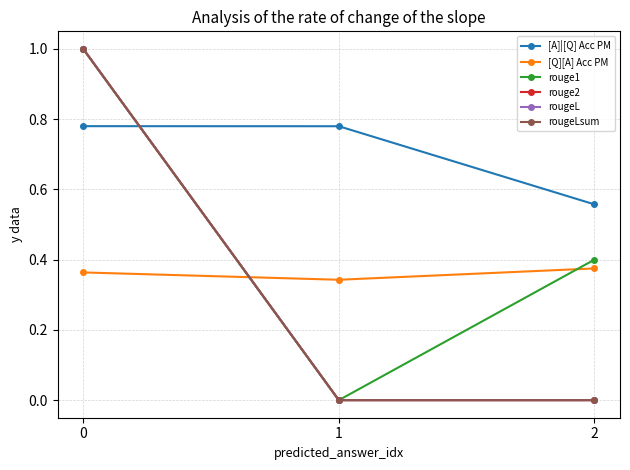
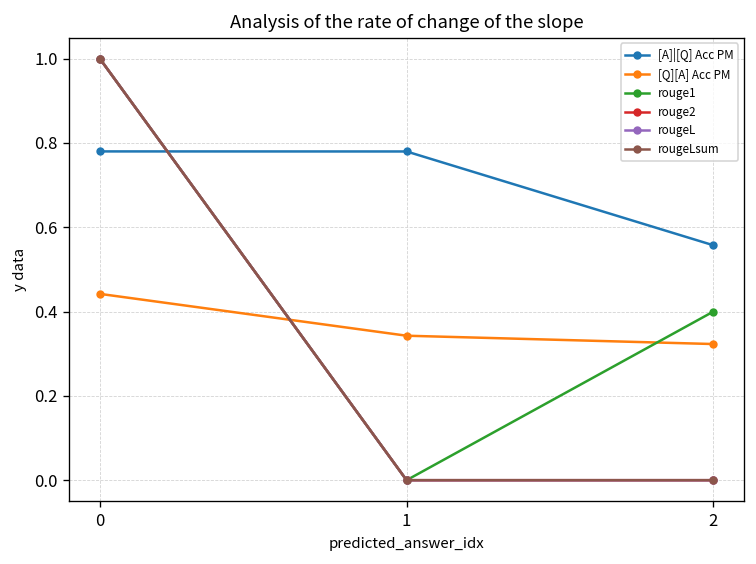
  {
    "[A]|[Q] Acc PM": {
      "0": 0.78,
      "1": 0.78,
      "2": 0.56
    },
    "[Q][A] Acc PM": {
-     "0": 0.36,
+     "0": 0.44,
      "1": 0.34,
-     "2": 0.38
+     "2": 0.32
    },
    "rouge1": {
      "2": 0.40
    },
    "rougeLsum": {
      "2": 0.00
    }
  }
